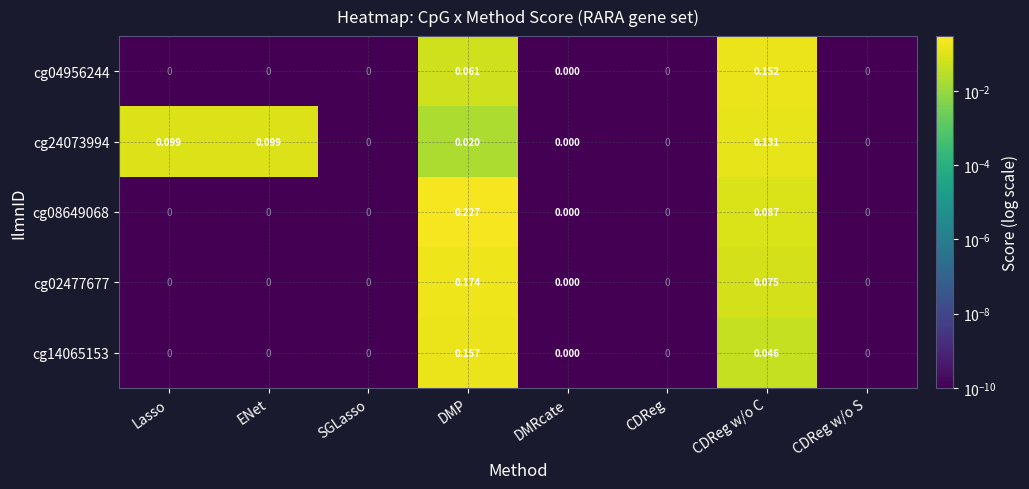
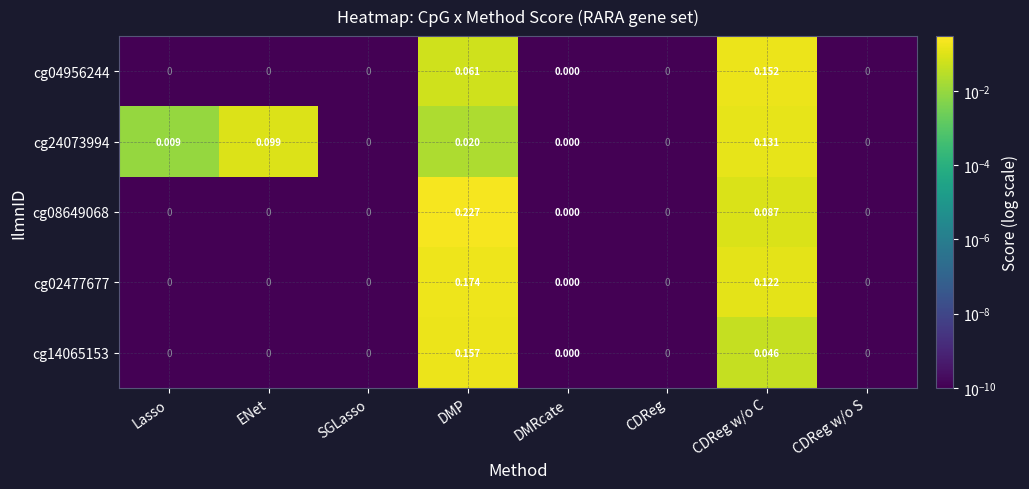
  {
    "cg04956244": {
      "Lasso": 0,
      "ENet": 0,
      "SGLasso": 0,
      "DMP": 0.061,
      "DMRcate": 0.000,
      "CDReg": 0,
      "CDReg w/o C": 0.152,
      "CDReg w/o S": 0
    },
    "cg24073994": {
-     "Lasso": 0.099,
+     "Lasso": 0.009,
      "ENet": 0.099,
      "SGLasso": 0,
      "DMP": 0.020,
      "DMRcate": 0.000,
      "CDReg": 0,
      "CDReg w/o C": 0.131,
      "CDReg w/o S": 0
    },
    "cg08649068": {
      "Lasso": 0,
      "ENet": 0,
      "SGLasso": 0,
      "DMP": 0.227,
      "DMRcate": 0.000,
      "CDReg": 0,
      "CDReg w/o C": 0.087,
      "CDReg w/o S": 0
    },
    "cg02477677": {
      "Lasso": 0,
      "ENet": 0,
      "SGLasso": 0,
      "DMP": 0.174,
      "DMRcate": 0.000,
      "CDReg": 0,
-     "CDReg w/o C": 0.075,
+     "CDReg w/o C": 0.122,
      "CDReg w/o S": 0
    },
    "cg14065153": {
      "Lasso": 0,
      "ENet": 0,
      "SGLasso": 0,
      "DMP": 0.157,
      "DMRcate": 0.000,
      "CDReg": 0,
      "CDReg w/o C": 0.046,
      "CDReg w/o S": 0
    }
  }
